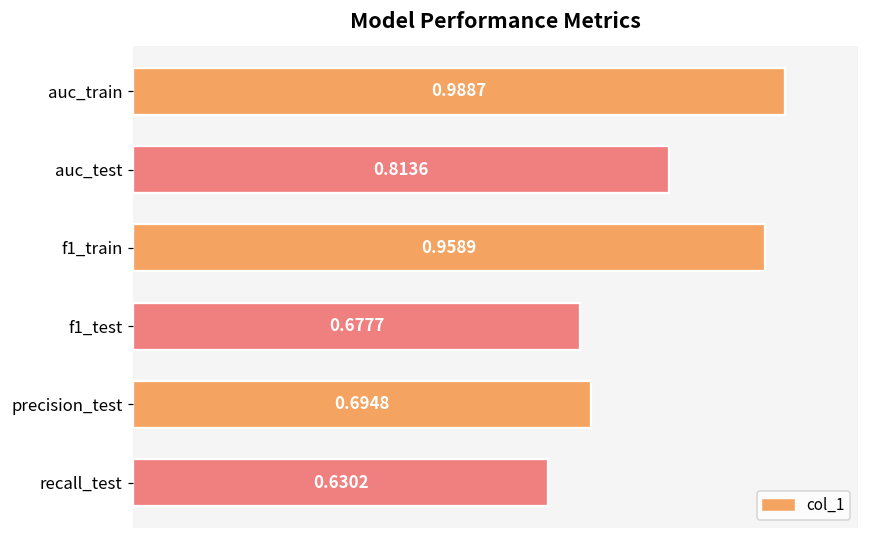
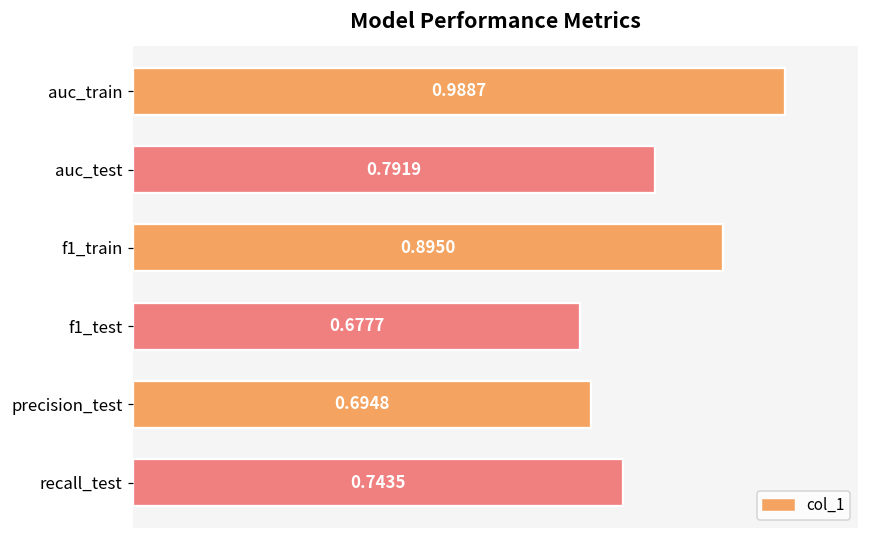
  {
    "auc_train": 0.9887,
-   "auc_test": 0.8136,
-   "f1_train": 0.9589,
+   "auc_test": 0.7919,
+   "f1_train": 0.8950,
    "f1_test": 0.6777,
    "precision_test": 0.6948,
-   "recall_test": 0.6302
+   "recall_test": 0.7435
  }
